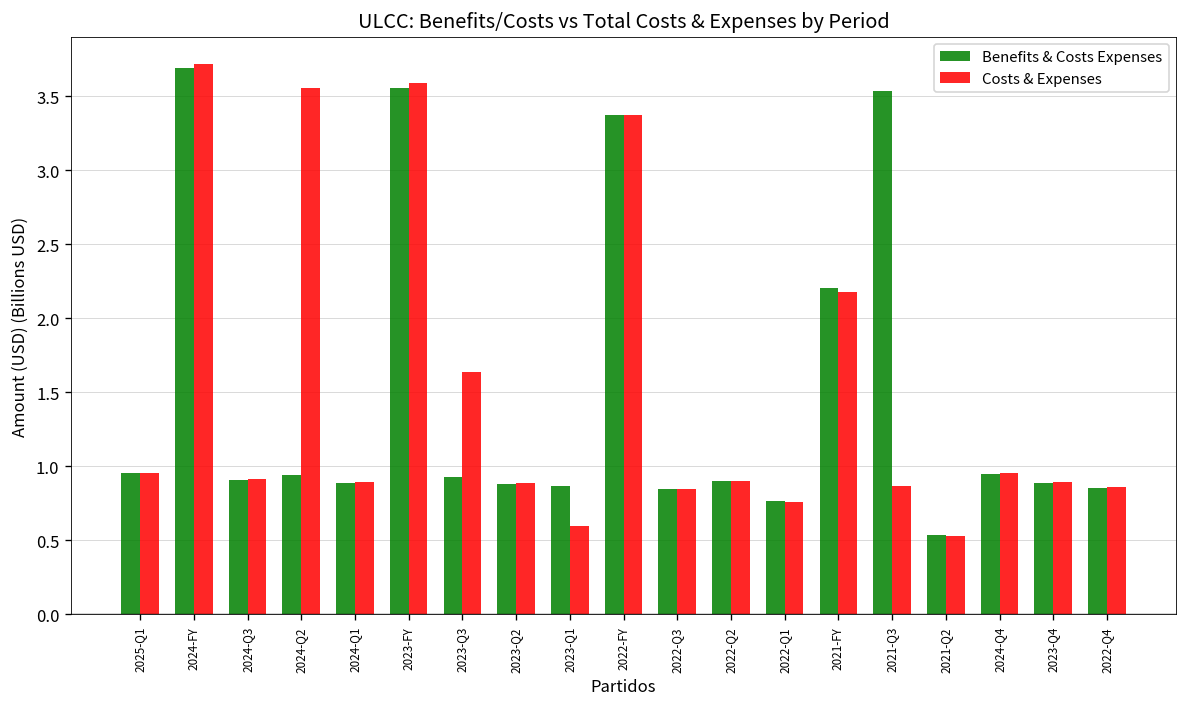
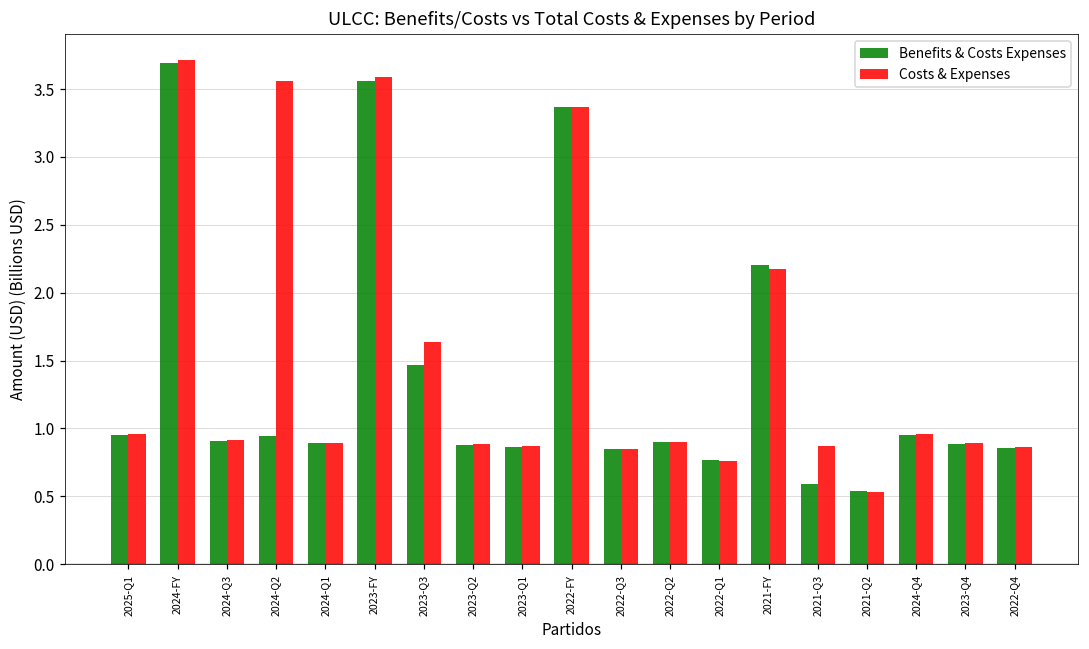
  {
    "Benefits & Costs Expenses": {
      "2025-Q1": 0.95,
      "2024-FY": 3.69,
      "2024-Q3": 0.91,
      "2024-Q2": 0.94,
      "2024-Q1": 0.89,
      "2023-FY": 3.56,
-     "2023-Q3": 0.93,
+     "2023-Q3": 1.47,
      "2023-Q2": 0.88,
      "2023-Q1": 0.87,
      "2022-FY": 3.37,
      "2022-Q3": 0.85,
      "2022-Q2": 0.90,
      "2022-Q1": 0.77,
      "2021-FY": 2.20,
-     "2021-Q3": 3.53,
+     "2021-Q3": 0.59,
      "2021-Q2": 0.54,
      "2024-Q4": 0.95,
      "2023-Q4": 0.89,
      "2022-Q4": 0.86
    },
    "Costs & Expenses": {
      "2025-Q1": 0.96,
      "2024-FY": 3.72,
      "2024-Q3": 0.92,
      "2024-Q2": 3.56,
      "2024-Q1": 0.90,
      "2023-FY": 3.59,
      "2023-Q3": 1.63,
      "2023-Q2": 0.89,
-     "2023-Q1": 0.59,
+     "2023-Q1": 0.87,
      "2022-FY": 3.37,
      "2022-Q3": 0.85,
      "2022-Q2": 0.90,
      "2022-Q1": 0.76,
      "2021-FY": 2.18,
      "2021-Q3": 0.87,
      "2021-Q2": 0.53,
      "2024-Q4": 0.96,
      "2023-Q4": 0.89,
      "2022-Q4": 0.86
    }
  }
